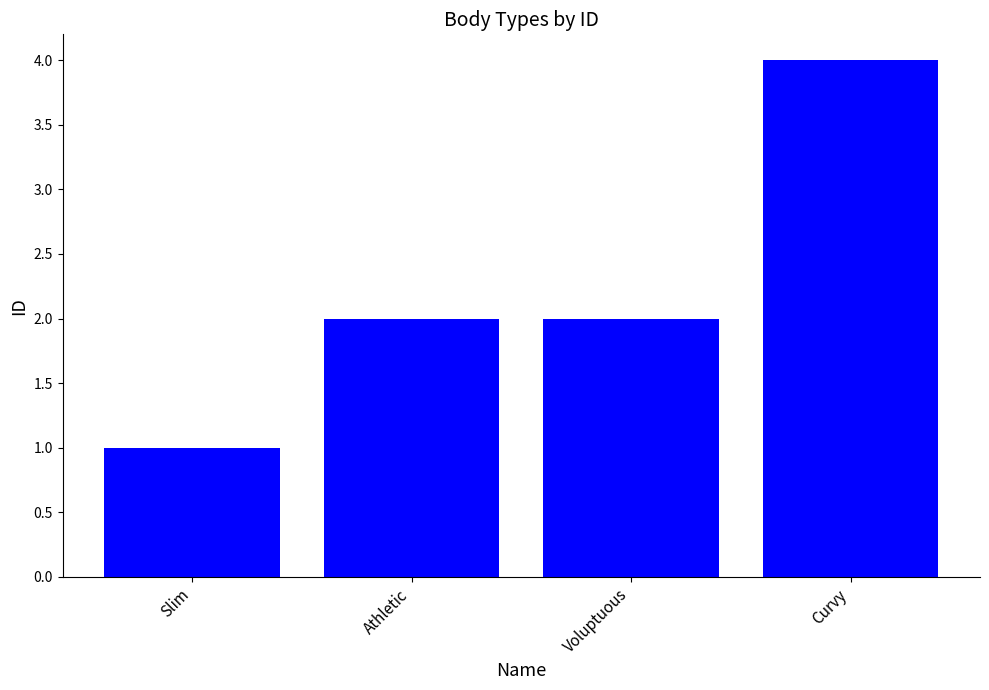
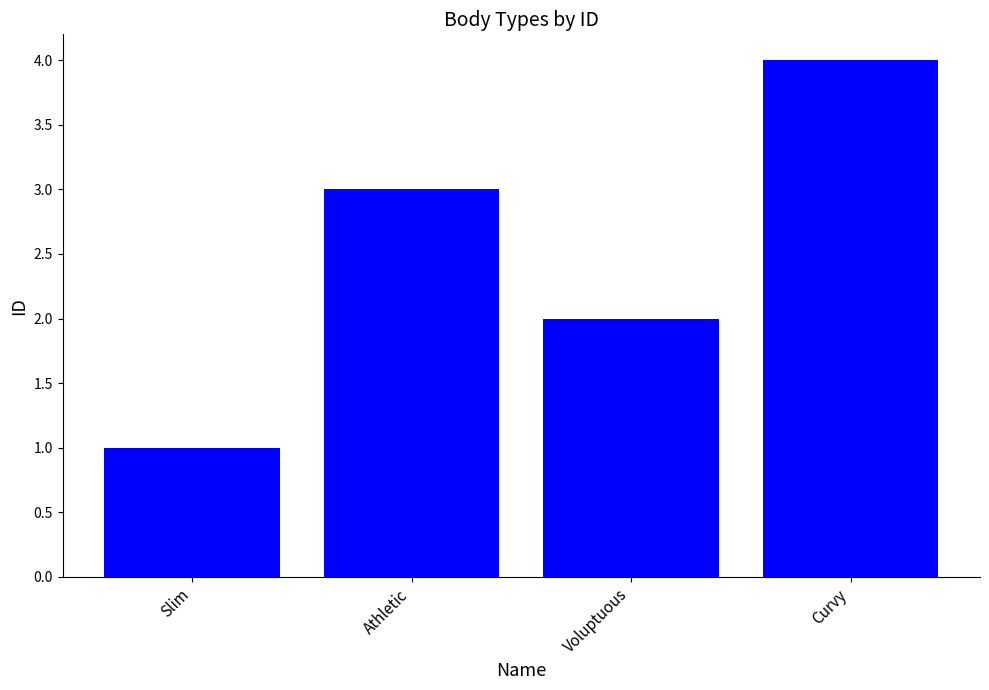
  {
    "Slim": 1,
-   "Athletic": 2,
+   "Athletic": 3,
    "Voluptuous": 2,
    "Curvy": 4
  }
